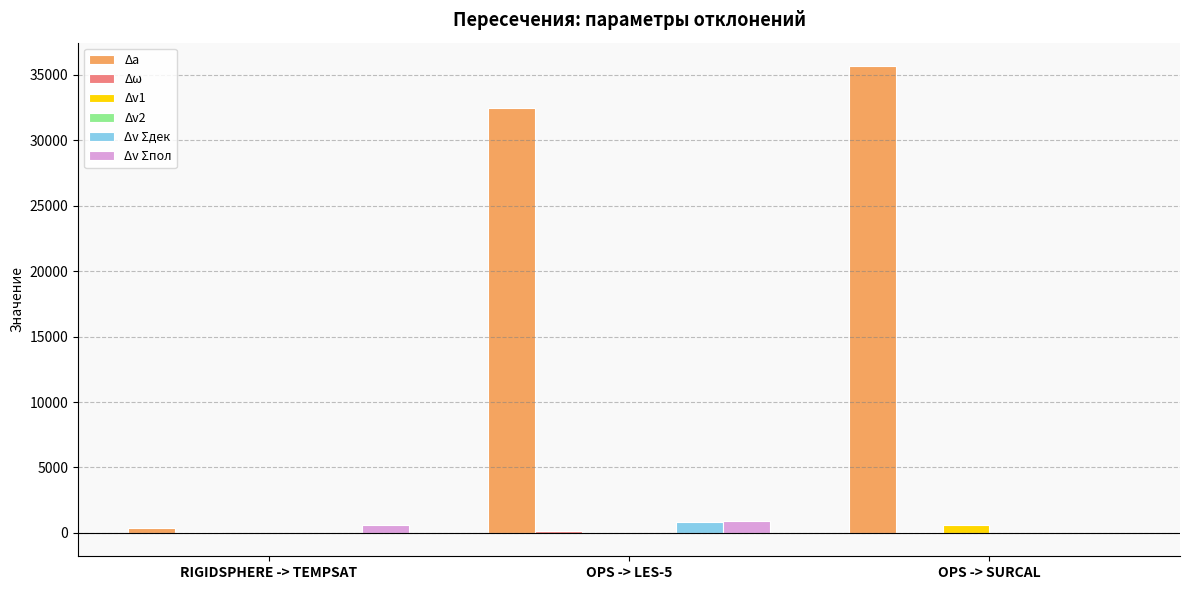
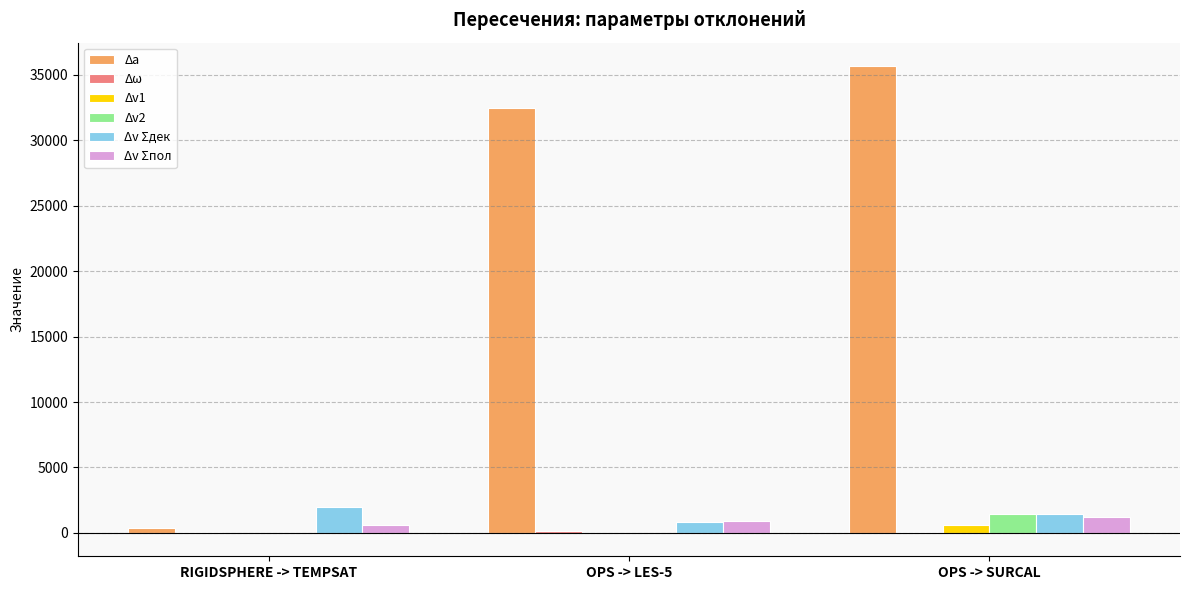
  {
    "Δv1": {
      "OPS -> SURCAL": 600
    },
    "Δv2": {
-     "OPS -> SURCAL": 0
+     "OPS -> SURCAL": 1400
    },
    "Δv Σдек": {
-     "RIGIDSPHERE -> TEMPSAT": 0,
+     "RIGIDSPHERE -> TEMPSAT": 2000,
      "OPS -> LES-5": 800,
-     "OPS -> SURCAL": 0
+     "OPS -> SURCAL": 1500
    },
    "Δv Σпол": {
      "RIGIDSPHERE -> TEMPSAT": 600,
      "OPS -> LES-5": 900,
-     "OPS -> SURCAL": 0
+     "OPS -> SURCAL": 1200
    }
  }
